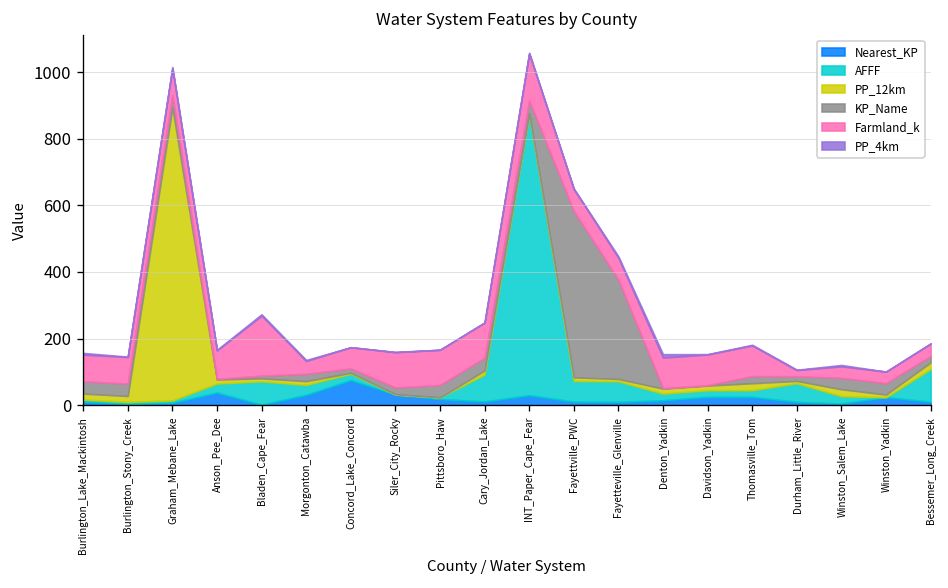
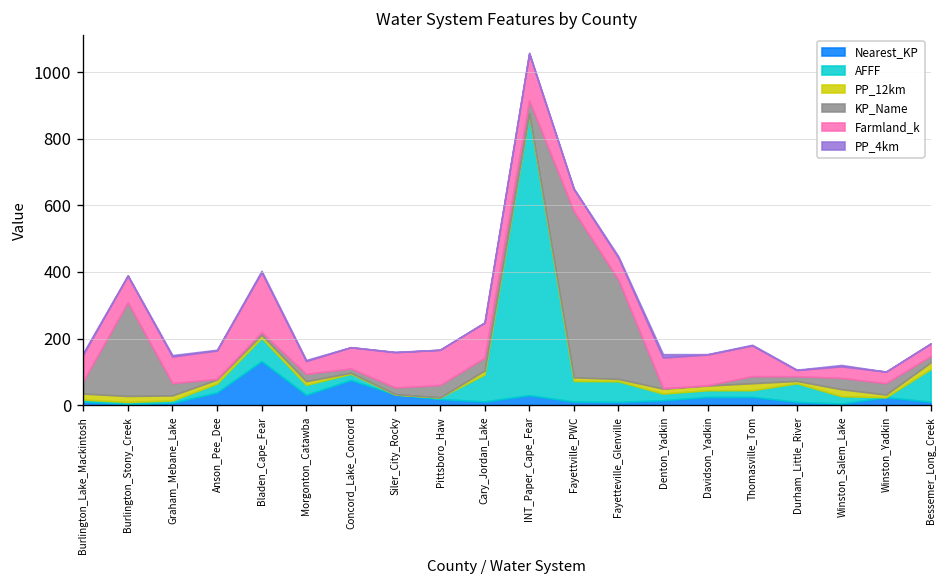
  {
    "Nearest_KP": {
      "Anson_Pee_Dee": 40,
-     "Bladen_Cape_Fear": 0,
+     "Bladen_Cape_Fear": 130,
      "Morgonton_Catawba": 30,
      "Concord_Lake_Concord": 80,
      "Cary_Jordan_Lake": 10,
      "INT_Paper_Cape_Fear": 30,
      "Fayettville_PWC": 10,
      "Fayetteville_Glenville": 10,
      "Denton_Yadkin": 10,
      "Davidson_Yadkin": 20,
      "Thomasville_Tom": 20,
      "Durham_Little_River": 10,
      "Bessemer_Long_Creek": 10
    },
    "AFFF": {
      "Anson_Pee_Dee": 30,
      "Morgonton_Catawba": 30,
      "Cary_Jordan_Lake": 80,
      "Fayettville_PWC": 60,
      "Denton_Yadkin": 20,
      "Davidson_Yadkin": 20,
      "Thomasville_Tom": 20,
      "Winston_Salem_Lake": 20,
      "Bessemer_Long_Creek": 100
    },
    "PP_12km": {
      "Burlington_Lake_Mackintosh": 20,
      "Burlington_Stony_Creek": 20,
-     "Graham_Mebane_Lake": 880,
+     "Graham_Mebane_Lake": 10,
      "Morgonton_Catawba": 10,
      "Cary_Jordan_Lake": 10,
      "Fayettville_PWC": 10,
      "Thomasville_Tom": 20,
      "Winston_Salem_Lake": 20,
      "Bessemer_Long_Creek": 20
    },
    "KP_Name": {
      "Burlington_Lake_Mackintosh": 40,
-     "Burlington_Stony_Creek": 40,
+     "Burlington_Stony_Creek": 280,
      "Graham_Mebane_Lake": 40,
      "Morgonton_Catawba": 20,
      "Concord_Lake_Concord": 10,
      "Siler_City_Rocky": 20,
      "Pittsboro_Haw": 40,
      "Cary_Jordan_Lake": 40,
      "INT_Paper_Cape_Fear": 40,
      "Fayettville_PWC": 500,
      "Fayetteville_Glenville": 300,
      "Thomasville_Tom": 20,
      "Durham_Little_River": 10,
      "Winston_Salem_Lake": 30,
      "Winston_Yadkin": 30,
      "Bessemer_Long_Creek": 20
    },
    "Farmland_k": {
      "Denton_Yadkin": 90
    },
    "PP_4km": {
      "Denton_Yadkin": 10
    }
  }
